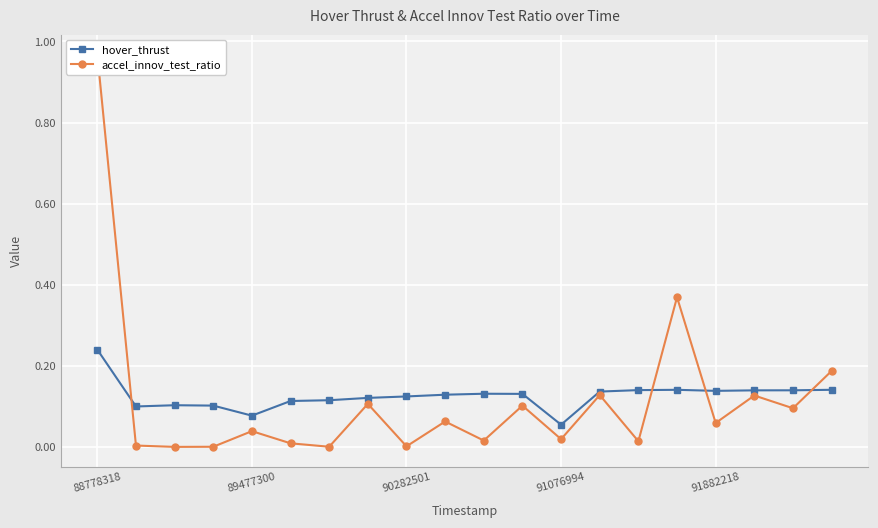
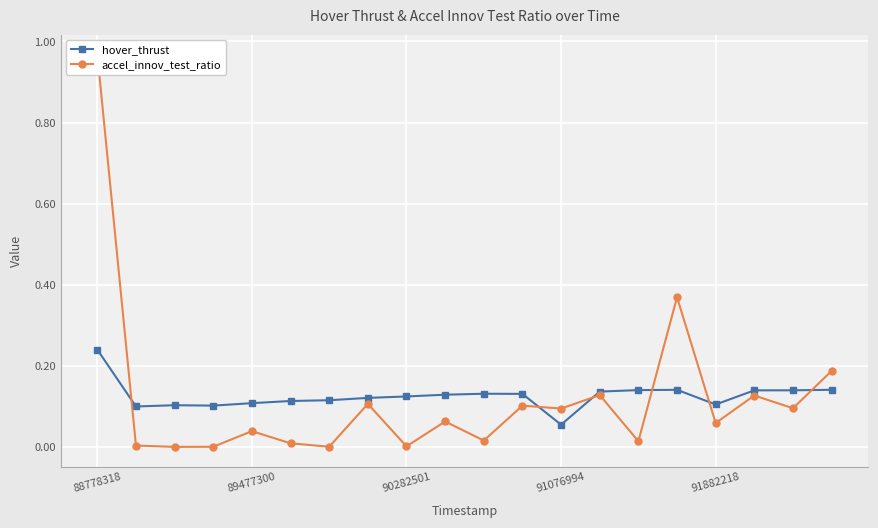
  {
    "hover_thrust": {
      "88778318": 0.24,
-     "89477300": 0.08,
+     "89477300": 0.11,
      "90282501": 0.12,
      "91076994": 0.06,
-     "91882218": 0.14
+     "91882218": 0.10
    },
    "accel_innov_test_ratio": {
      "89477300": 0.04,
      "90282501": 0.00,
-     "91076994": 0.02,
+     "91076994": 0.09,
      "91882218": 0.06
    }
  }
